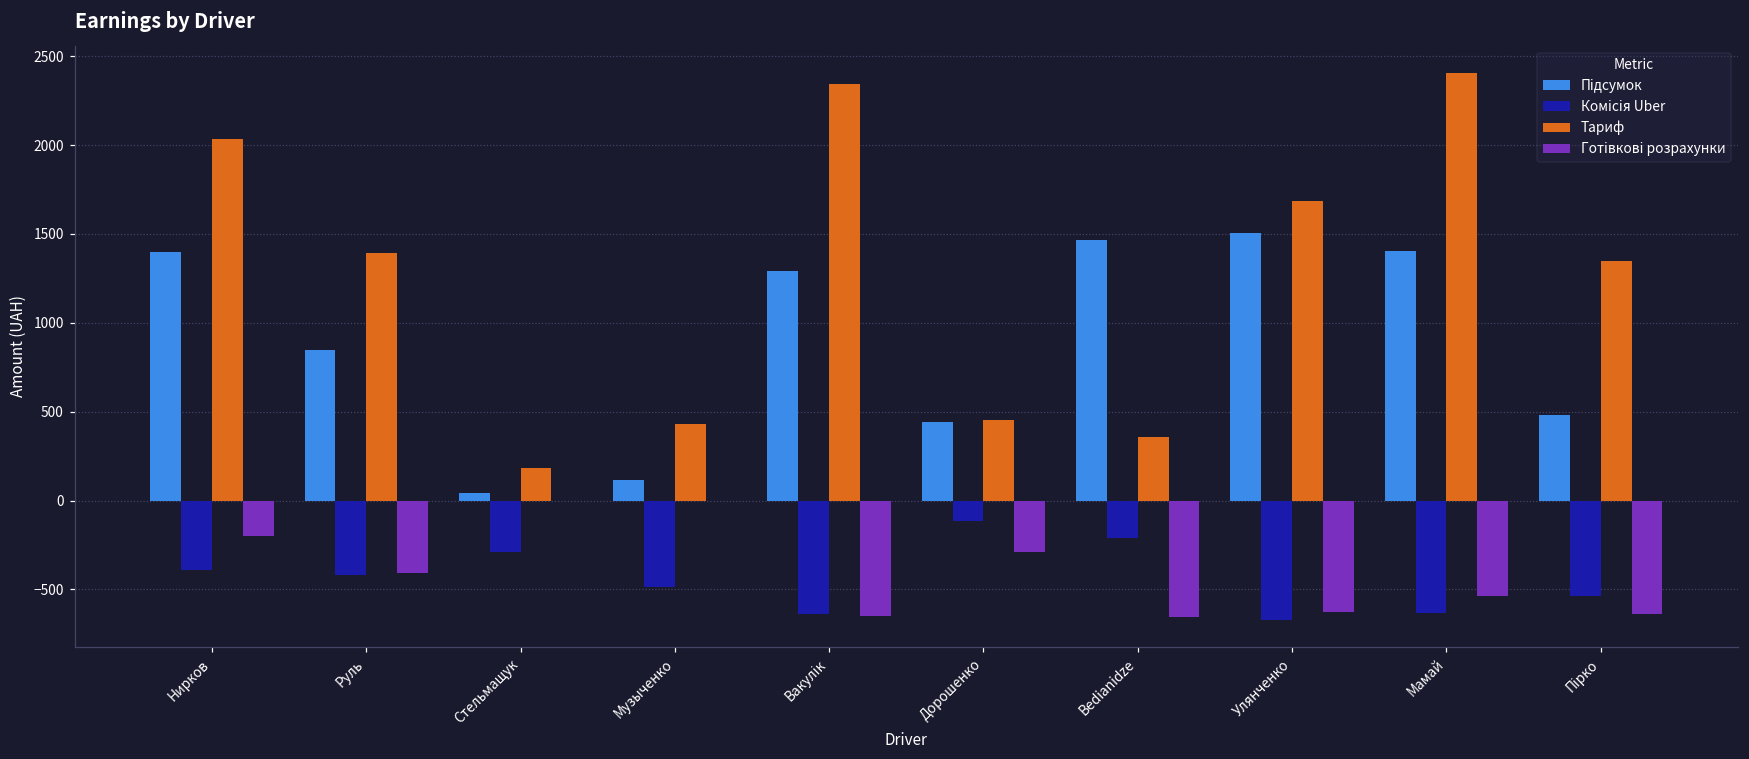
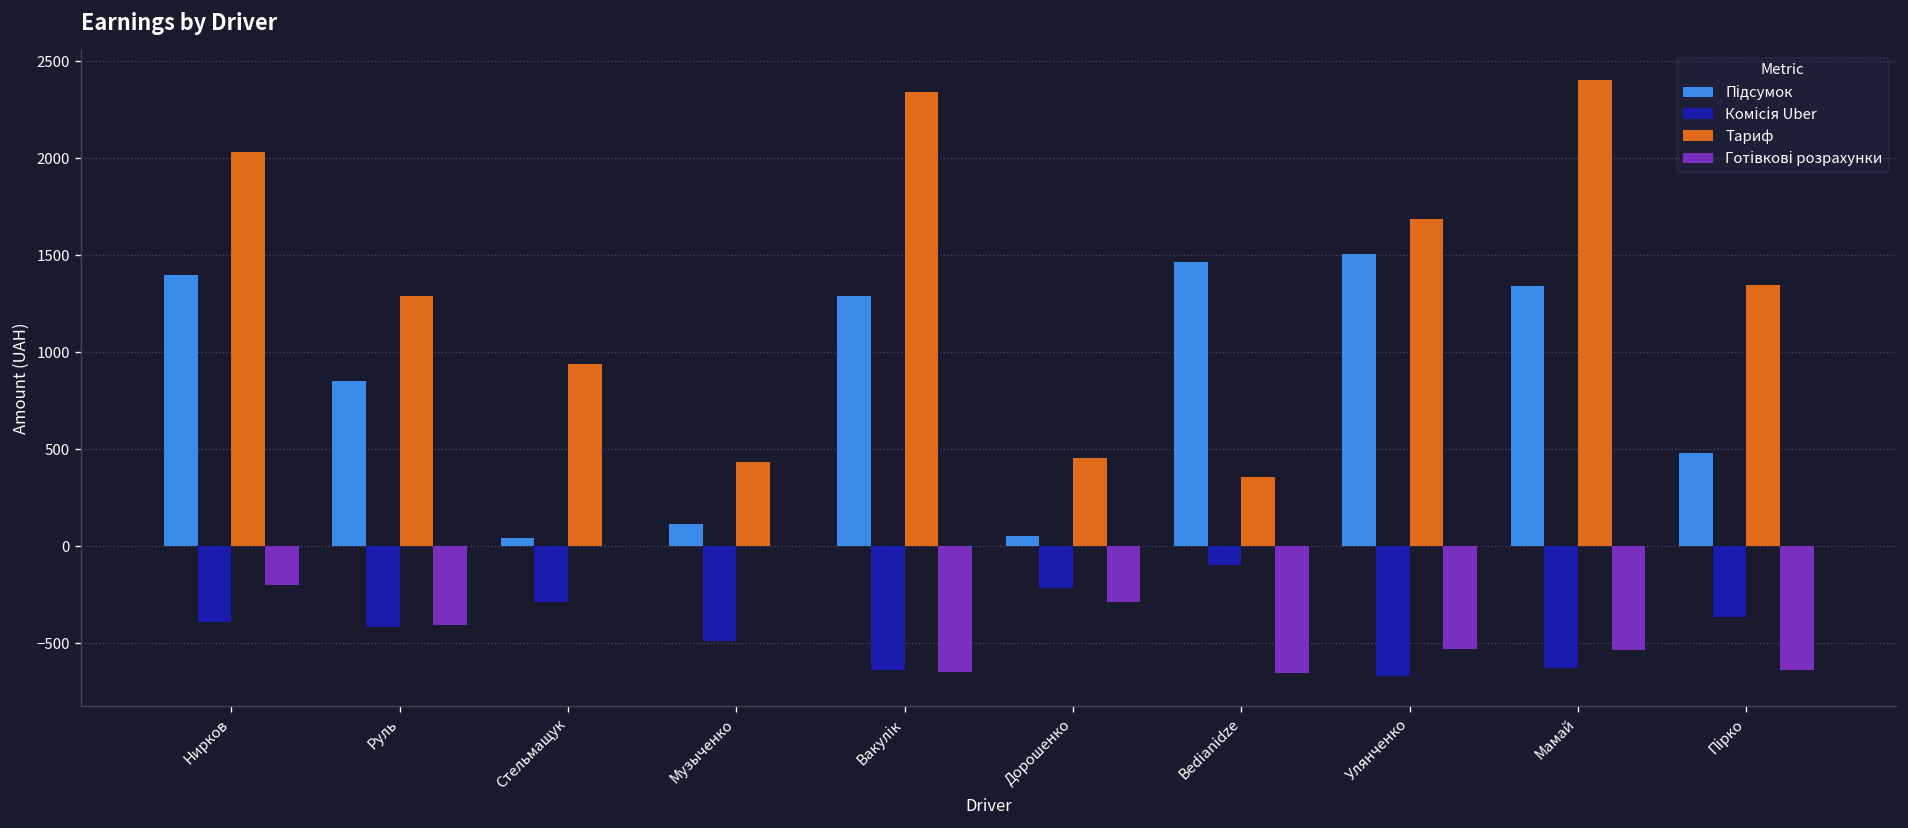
  {
    "Підсумок": {
      "Нирков": 1400,
      "Руль": 850,
      "Стельмащук": 40,
      "Музыченко": 120,
      "Вакулік": 1290,
-     "Дорошенко": 440,
+     "Дорошенко": 50,
      "Bedianidze": 1470,
      "Улянченко": 1510,
-     "Мамай": 1400,
+     "Мамай": 1340,
      "Пірко": 480
    },
    "Комісія Uber": {
      "Нирков": -390,
      "Руль": -420,
      "Стельмащук": -290,
      "Музыченко": -490,
      "Вакулік": -640,
-     "Дорошенко": -110,
-     "Bedianidze": -210,
+     "Дорошенко": -220,
+     "Bedianidze": -100,
      "Улянченко": -670,
      "Мамай": -630,
-     "Пірко": -540
+     "Пірко": -370
    },
    "Тариф": {
      "Нирков": 2030,
-     "Руль": 1390,
-     "Стельмащук": 180,
+     "Руль": 1290,
+     "Стельмащук": 940,
      "Музыченко": 430,
      "Вакулік": 2340,
      "Дорошенко": 460,
      "Bedianidze": 360,
      "Улянченко": 1690,
      "Мамай": 2400,
      "Пірко": 1350
    },
    "Готівкові розрахунки": {
      "Нирков": -200,
      "Руль": -410,
      "Стельмащук": 0,
      "Музыченко": 0,
      "Вакулік": -650,
      "Дорошенко": -290,
      "Bedianidze": -650,
-     "Улянченко": -620,
+     "Улянченко": -530,
      "Мамай": -540,
      "Пірко": -640
    }
  }
